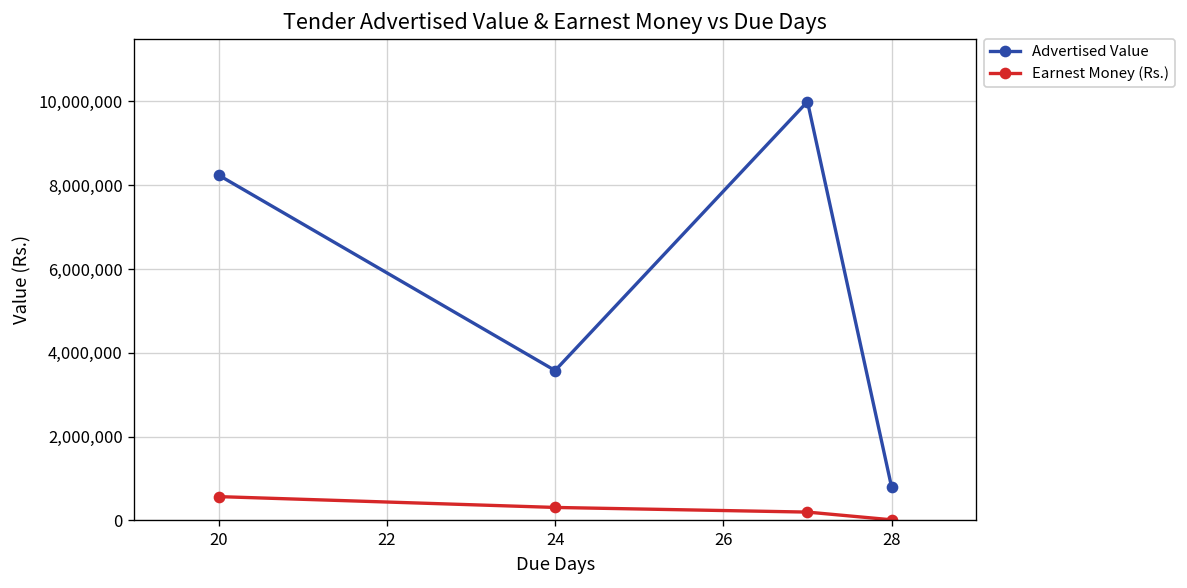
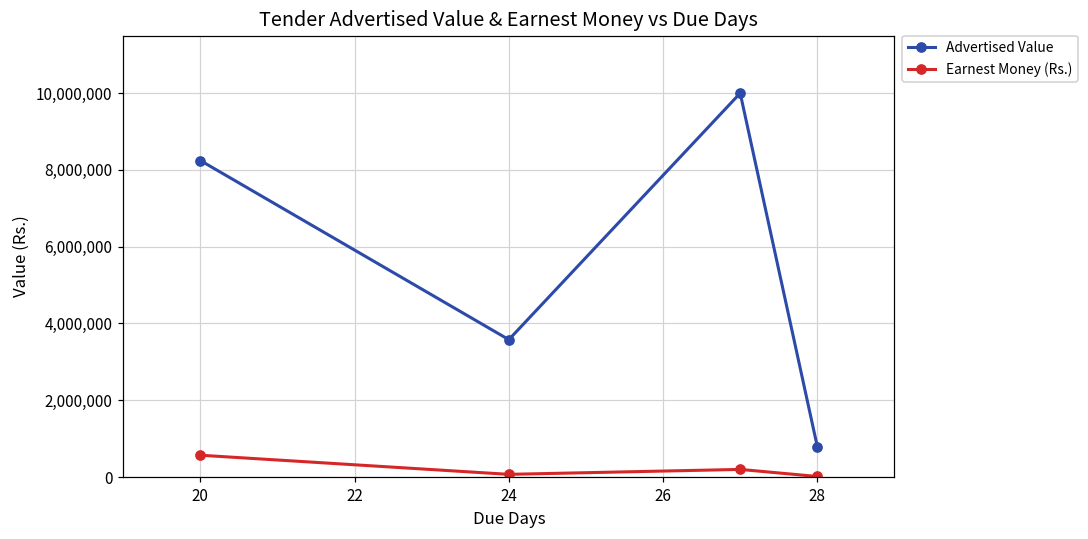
  {
    "Advertised Value": {
      "20": "8,200,000",
      "24": "3,600,000",
      "28": "800,000"
    },
    "Earnest Money (Rs.)": {
      "20": "600,000",
-     "24": "300,000",
+     "24": "100,000",
      "28": "0"
    }
  }
